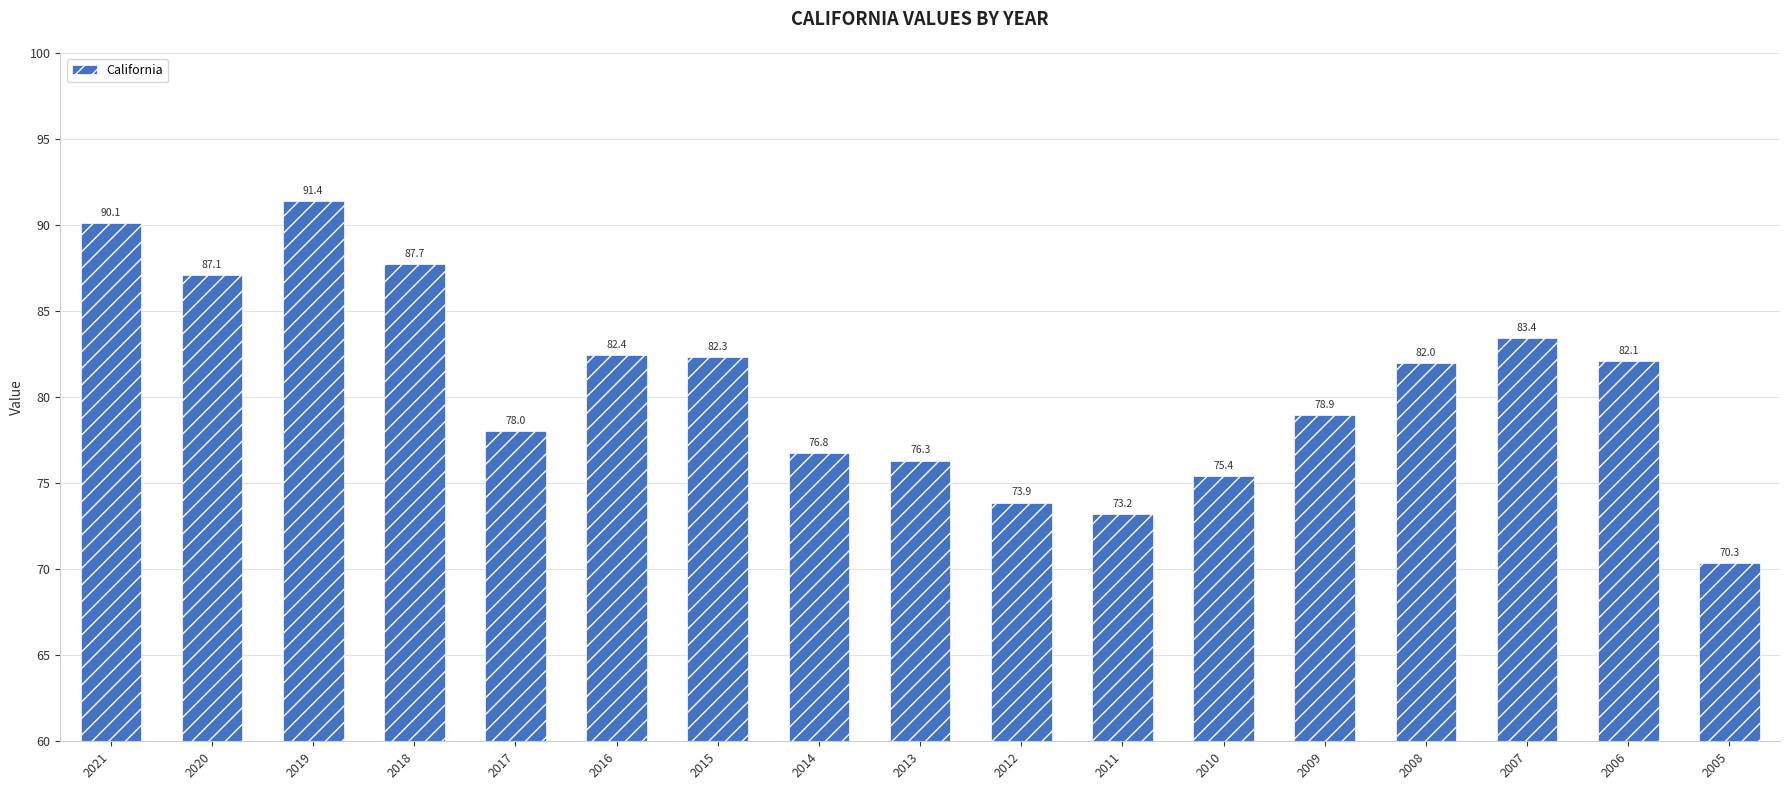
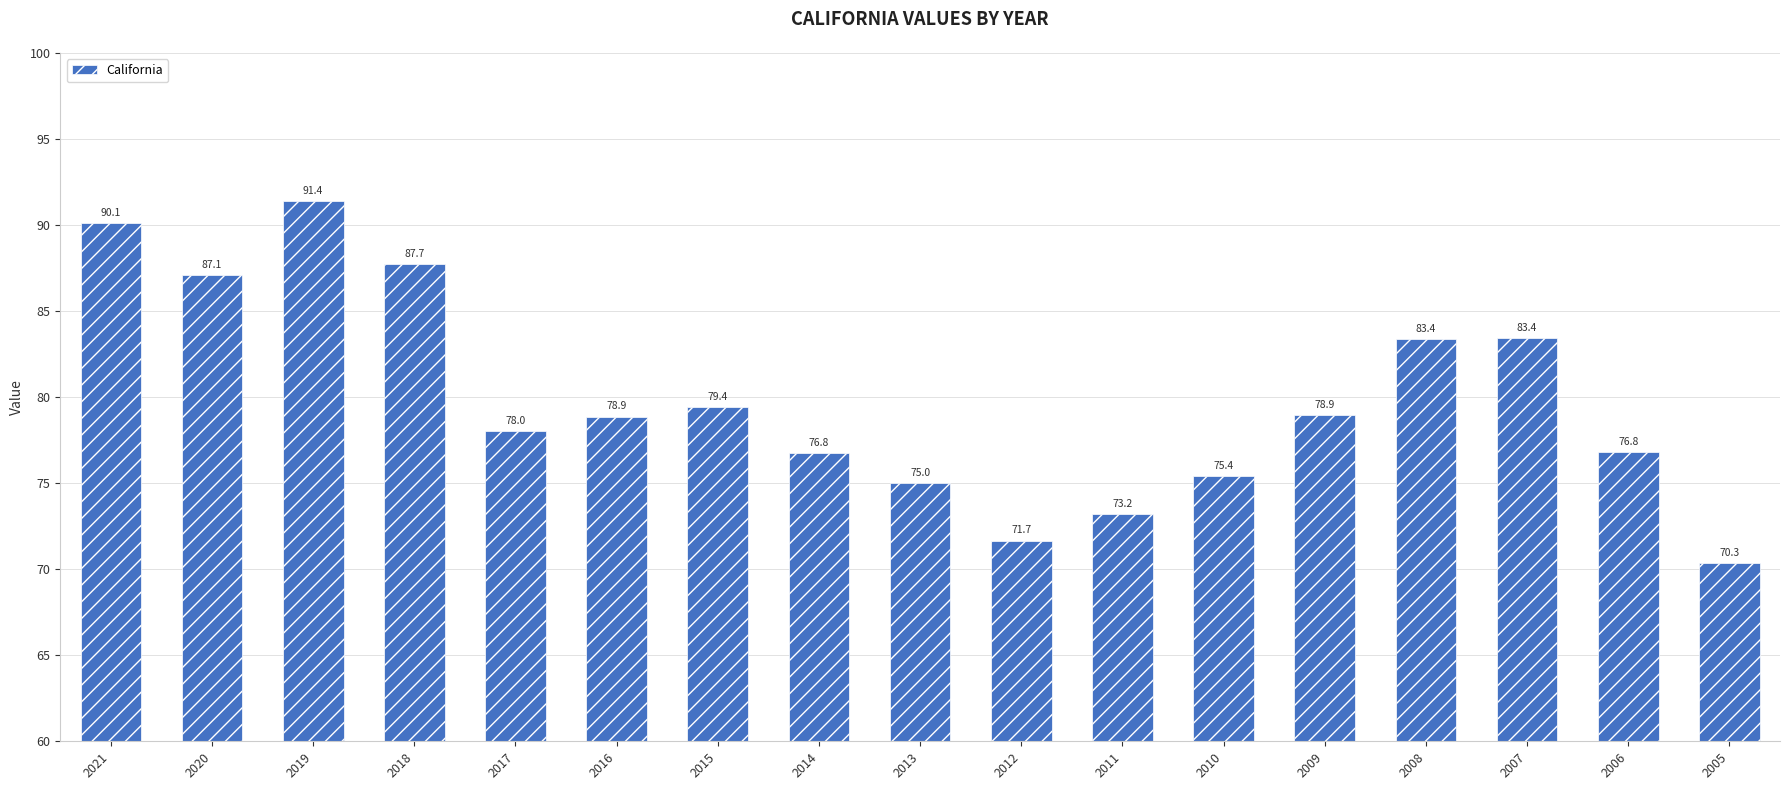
  {
    "2021": 90.1,
    "2020": 87.1,
    "2019": 91.4,
    "2018": 87.7,
    "2017": 78.0,
-   "2016": 82.4,
-   "2015": 82.3,
+   "2016": 78.9,
+   "2015": 79.4,
    "2014": 76.8,
-   "2013": 76.3,
-   "2012": 73.9,
+   "2013": 75.0,
+   "2012": 71.7,
    "2011": 73.2,
    "2010": 75.4,
    "2009": 78.9,
-   "2008": 82.0,
+   "2008": 83.4,
    "2007": 83.4,
-   "2006": 82.1,
+   "2006": 76.8,
    "2005": 70.3
  }
